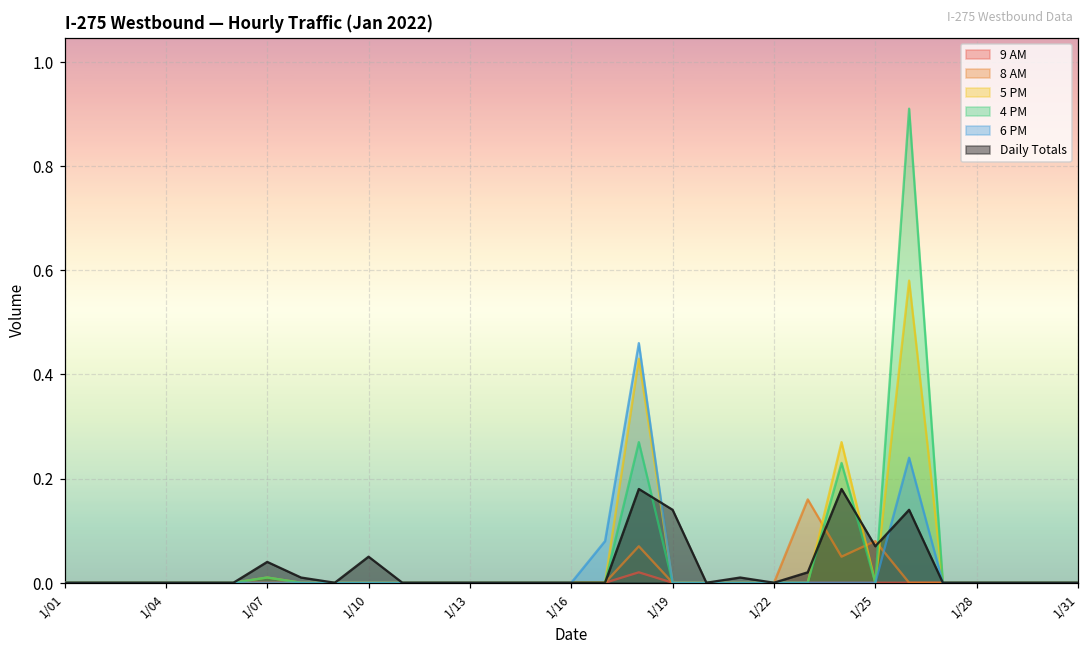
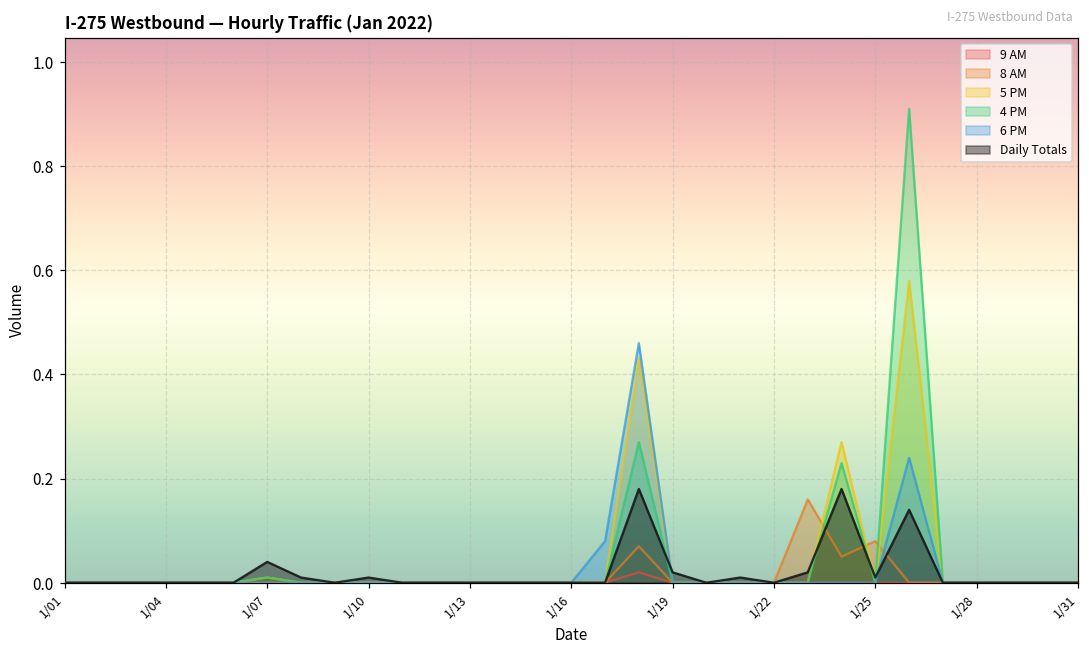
  {
    "Daily Totals": {
      "1/07": 0.04,
-     "1/10": 0.05,
-     "1/19": 0.14,
-     "1/25": 0.07
+     "1/10": 0.01,
+     "1/19": 0.02,
+     "1/25": 0.01
    }
  }
